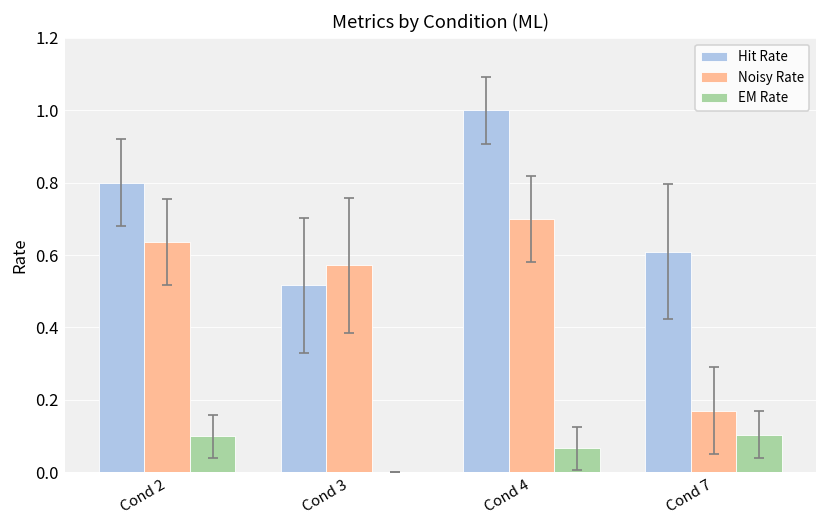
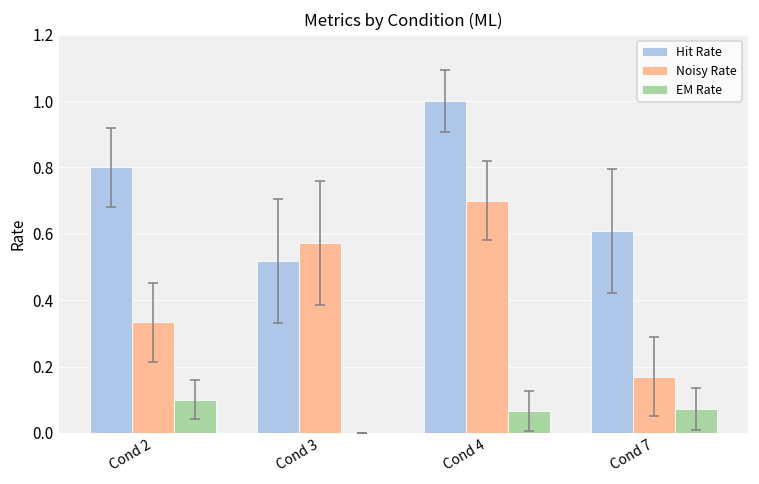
  {
    "Hit Rate": {
      "Cond 2": 0.80,
      "Cond 3": 0.52,
      "Cond 4": 1.00,
      "Cond 7": 0.61
    },
    "Noisy Rate": {
-     "Cond 2": 0.64,
+     "Cond 2": 0.33,
      "Cond 3": 0.57,
      "Cond 4": 0.70,
      "Cond 7": 0.17
    },
    "EM Rate": {
      "Cond 2": 0.10,
      "Cond 3": 0.00,
      "Cond 4": 0.07,
-     "Cond 7": 0.10
+     "Cond 7": 0.07
    }
  }
